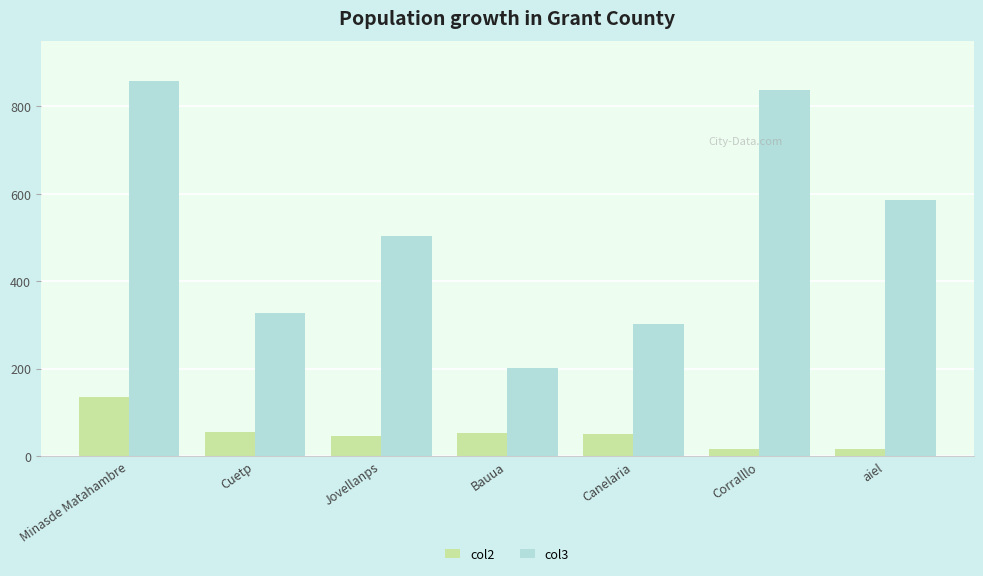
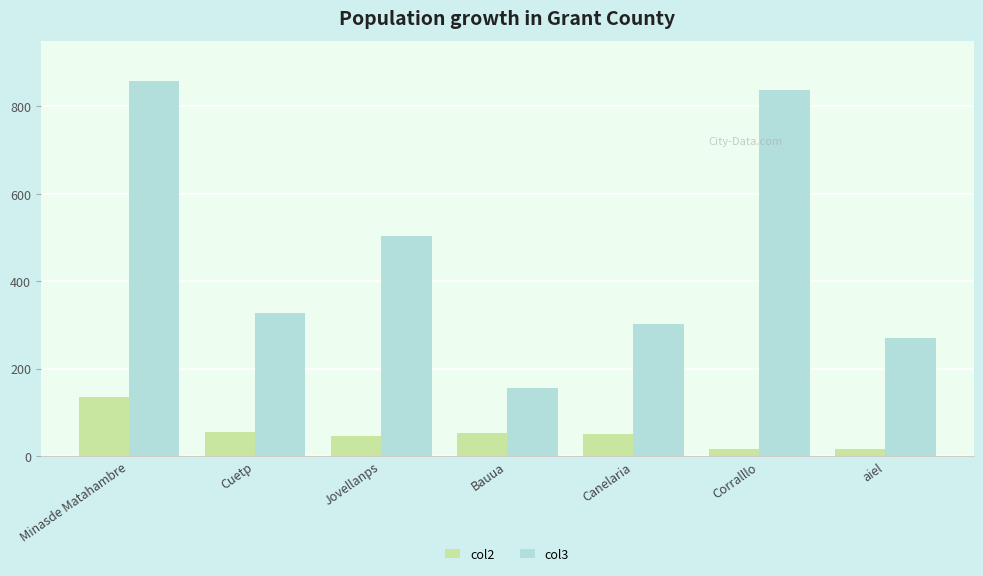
  {
    "col2": {
      "Minasde Matahambre": 130,
      "Cuetp": 60,
      "Jovellanps": 50,
      "Bauua": 50,
      "Canelaria": 50,
      "Corralllo": 10,
      "aiel": 20
    },
    "col3": {
      "Minasde Matahambre": 860,
      "Cuetp": 330,
      "Jovellanps": 500,
-     "Bauua": 200,
+     "Bauua": 160,
      "Canelaria": 300,
      "Corralllo": 840,
-     "aiel": 590
+     "aiel": 270
    }
  }
